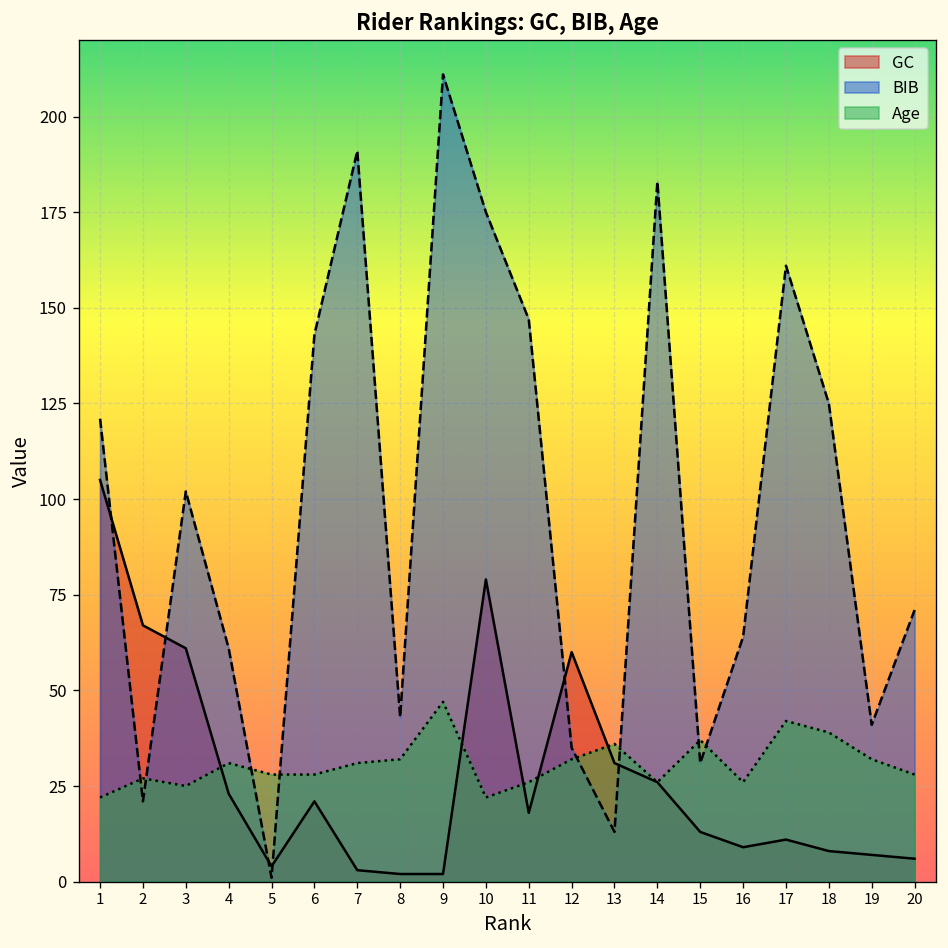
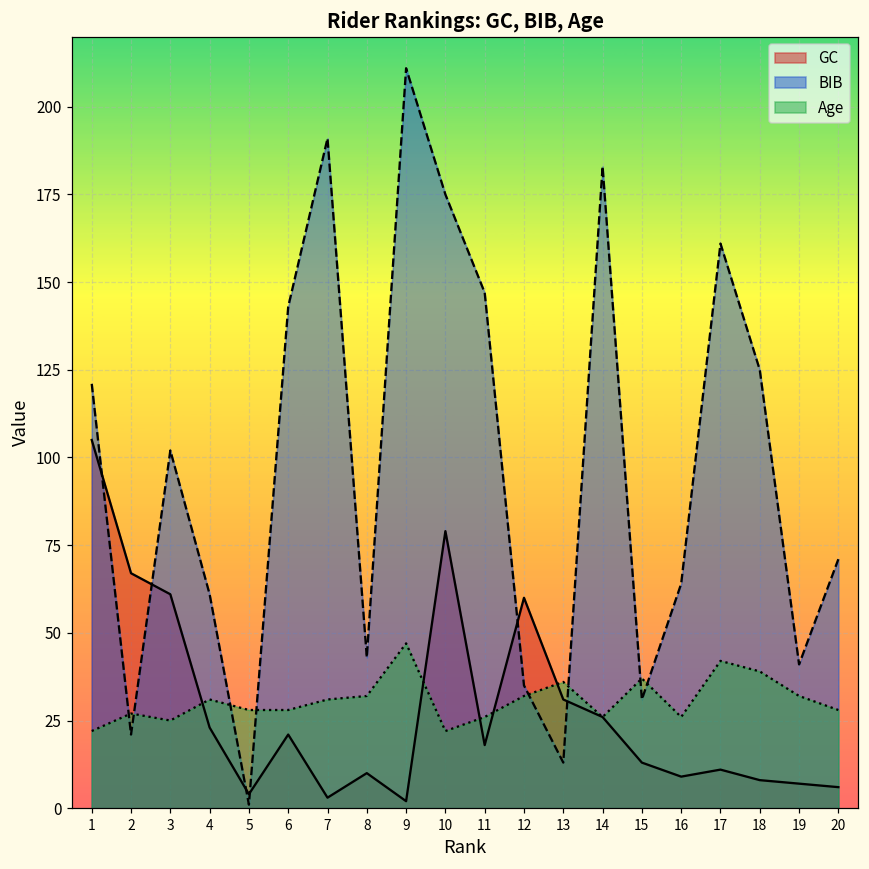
  {
    "GC": {
      "1": 105,
      "2": 67,
      "3": 61,
      "4": 23,
      "5": 4,
      "6": 21,
      "7": 3,
-     "8": 2,
+     "8": 10,
      "9": 2,
      "10": 79,
      "11": 18,
      "12": 60,
      "13": 31,
      "15": 13,
      "16": 9,
      "17": 11,
      "18": 8,
      "19": 7,
      "20": 6
    },
    "BIB": {
      "1": 121,
      "2": 21,
      "3": 102,
      "4": 61,
      "5": 1,
      "6": 143,
      "7": 191,
      "8": 43,
      "9": 211,
      "10": 175,
      "11": 147,
      "12": 35,
      "13": 13,
      "14": 183,
      "15": 31,
      "16": 64,
      "17": 161,
      "18": 125,
      "19": 41,
      "20": 71
    },
    "Age": {
      "1": 22,
      "2": 27,
      "3": 25,
      "4": 31,
      "5": 28,
      "6": 28,
      "7": 31,
      "8": 32,
      "9": 47,
      "10": 22,
      "11": 26,
      "12": 32,
      "13": 36,
      "15": 37,
      "16": 26,
      "17": 42,
      "18": 39,
      "19": 32,
      "20": 28
    }
  }
